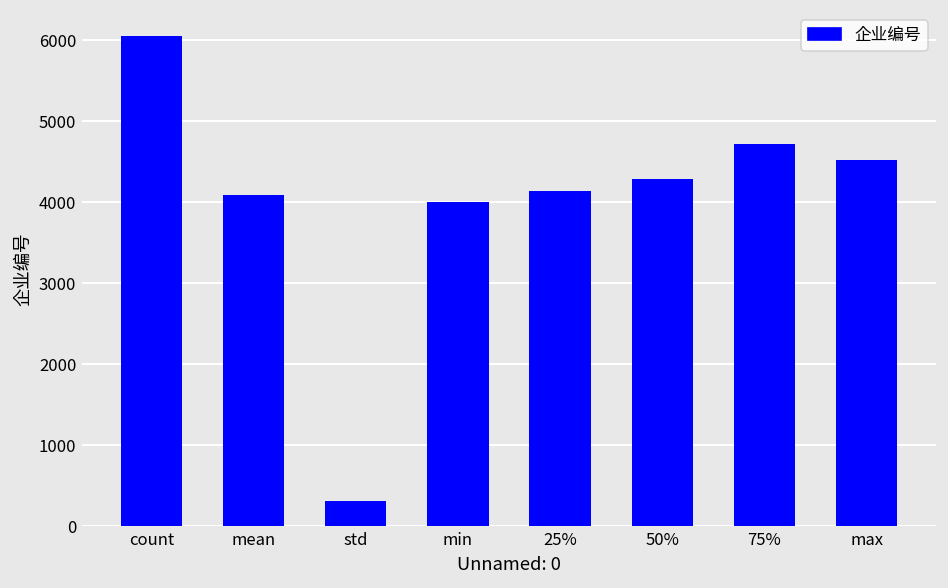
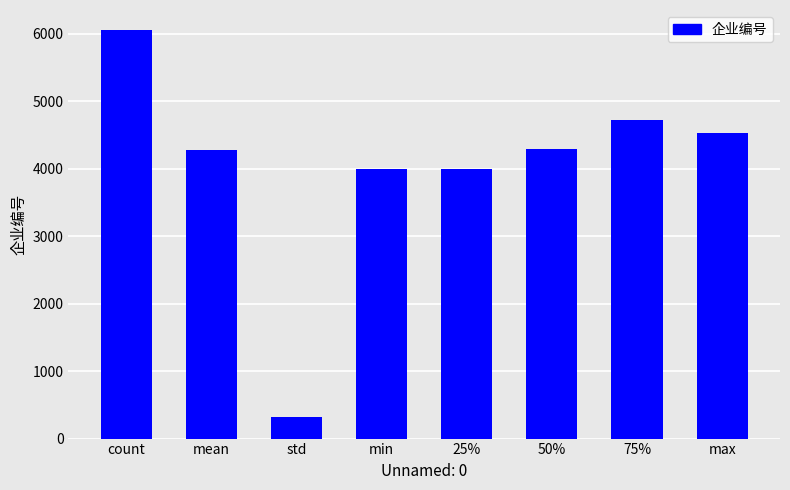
  {
    "count": 6000,
-   "mean": 4100,
+   "mean": 4300,
    "std": 300,
    "min": 4000,
-   "25%": 4100,
+   "25%": 4000,
    "50%": 4300,
    "75%": 4700,
    "max": 4500
  }
